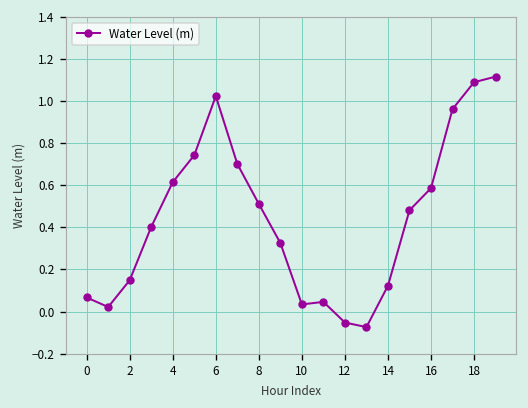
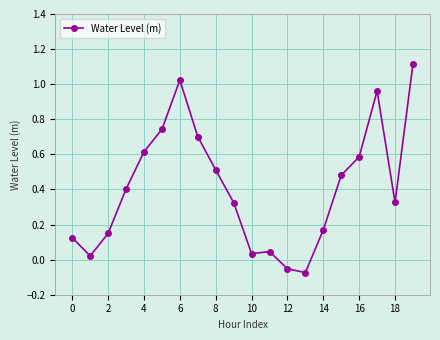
  {
-   "0": 0.07,
+   "0": 0.12,
    "2": 0.15,
    "4": 0.61,
    "6": 1.02,
    "8": 0.51,
    "10": 0.03,
    "12": -0.05,
-   "14": 0.12,
+   "14": 0.17,
    "16": 0.59,
-   "18": 1.09
+   "18": 0.33
  }
